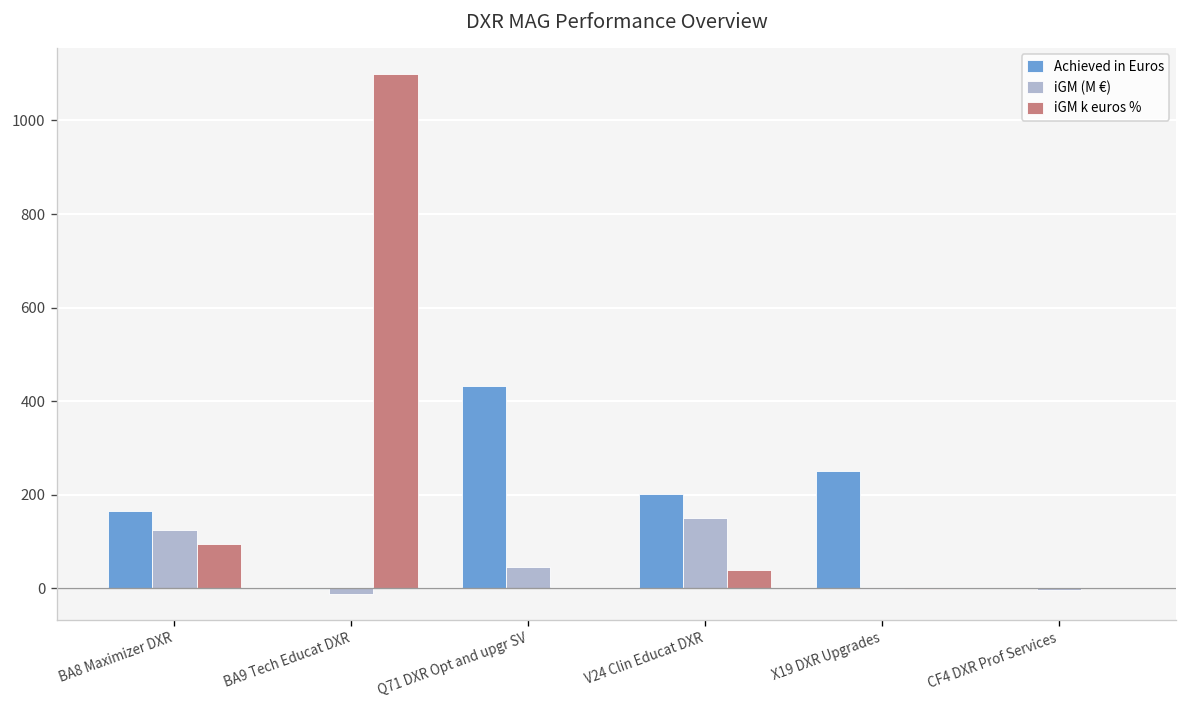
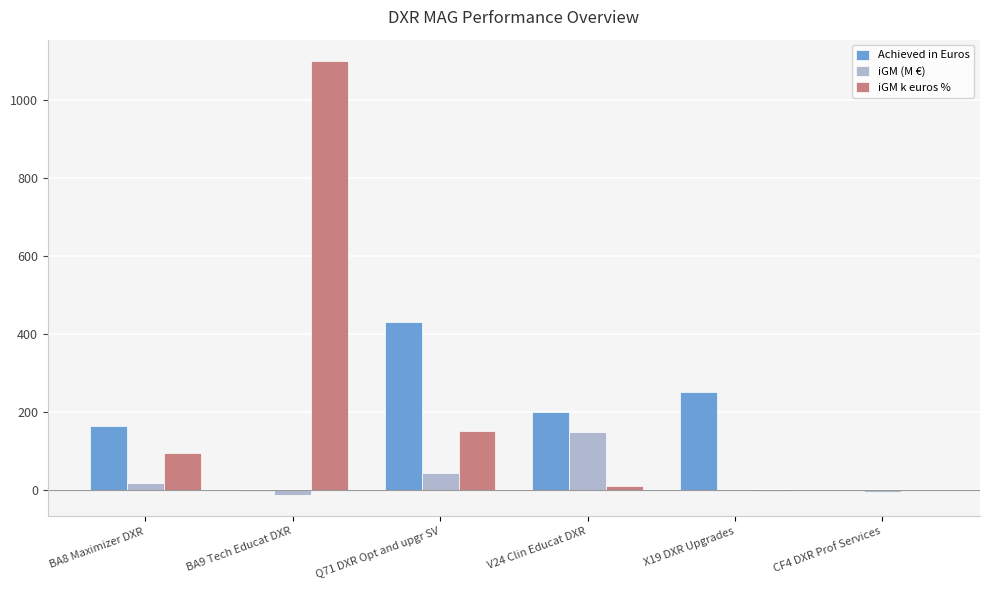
  {
    "Achieved in Euros": {
      "BA8 Maximizer DXR": 170,
      "Q71 DXR Opt and upgr SV": 430,
      "V24 Clin Educat DXR": 200,
      "X19 DXR Upgrades": 250,
      "CF4 DXR Prof Services": 0
    },
    "iGM (M €)": {
-     "BA8 Maximizer DXR": 120,
+     "BA8 Maximizer DXR": 20,
      "BA9 Tech Educat DXR": -10,
      "Q71 DXR Opt and upgr SV": 40,
      "V24 Clin Educat DXR": 150
    },
    "iGM k euros %": {
      "BA8 Maximizer DXR": 100,
      "BA9 Tech Educat DXR": 1100,
-     "Q71 DXR Opt and upgr SV": 0,
-     "V24 Clin Educat DXR": 40,
+     "Q71 DXR Opt and upgr SV": 150,
+     "V24 Clin Educat DXR": 10,
      "CF4 DXR Prof Services": 0
    }
  }
